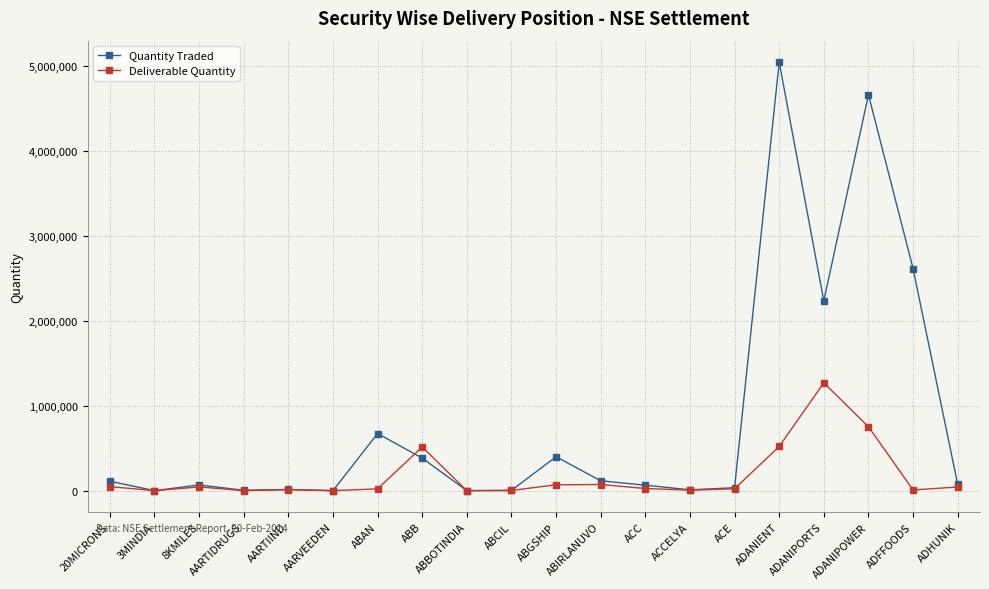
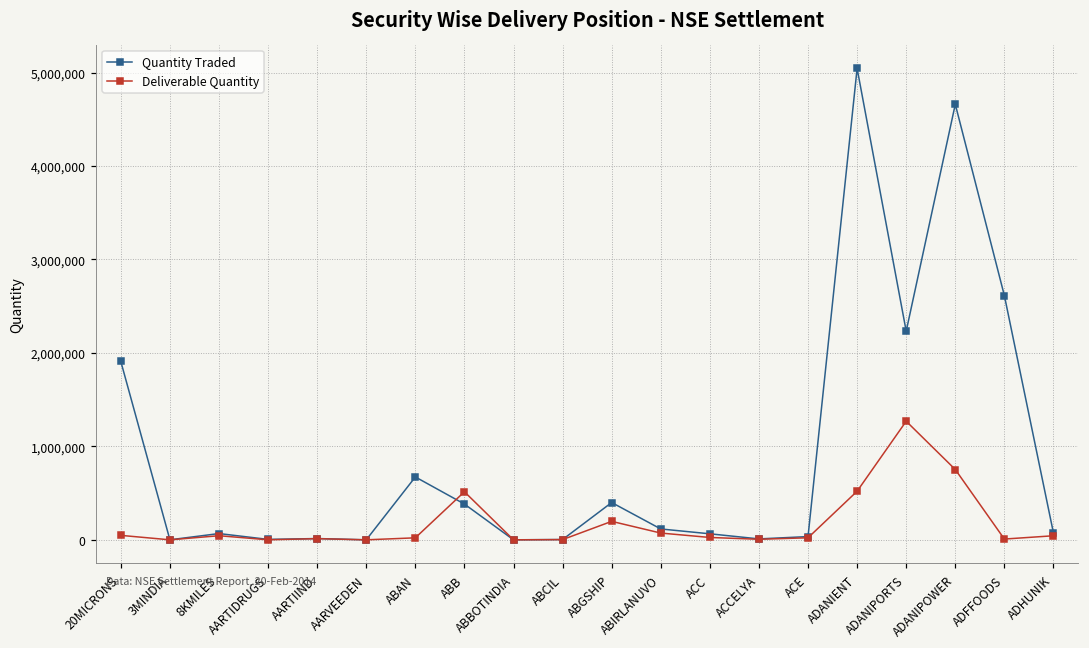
  {
    "Quantity Traded": {
-     "20MICRONS": "100,000",
+     "20MICRONS": "1,900,000",
      "ABAN": "700,000",
      "ABB": "400,000",
      "ABGSHIP": "400,000",
      "ABIRLANUVO": "100,000",
      "ACC": "100,000",
      "ADANIENT": "5,000,000",
      "ADANIPORTS": "2,200,000",
      "ADANIPOWER": "4,700,000",
      "ADFFOODS": "2,600,000"
    },
    "Deliverable Quantity": {
      "20MICRONS": "0",
      "ABAN": "0",
      "ABB": "500,000",
-     "ABGSHIP": "100,000",
+     "ABGSHIP": "200,000",
      "ABIRLANUVO": "100,000",
      "ACC": "0",
      "ADANIENT": "500,000",
      "ADANIPORTS": "1,300,000",
      "ADANIPOWER": "800,000",
      "ADFFOODS": "0"
    }
  }
